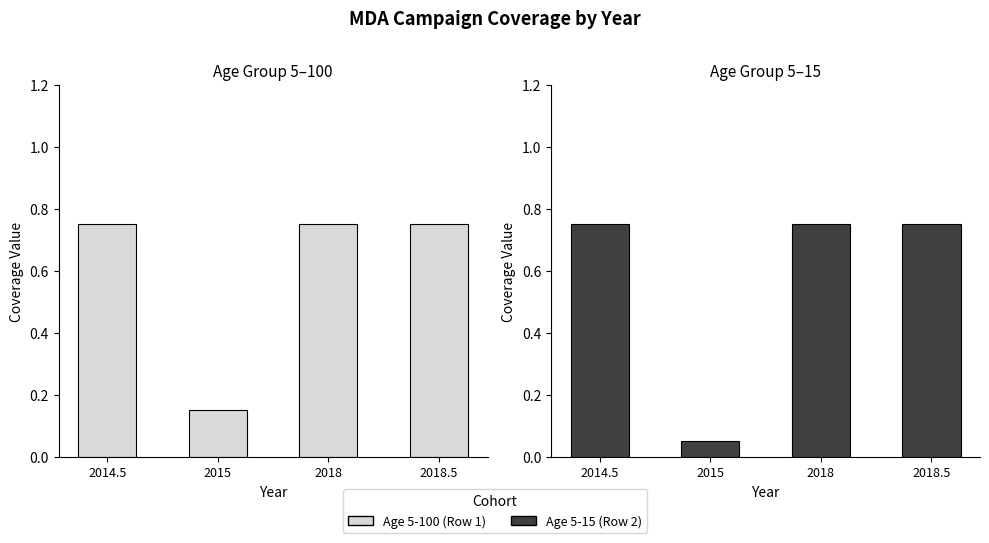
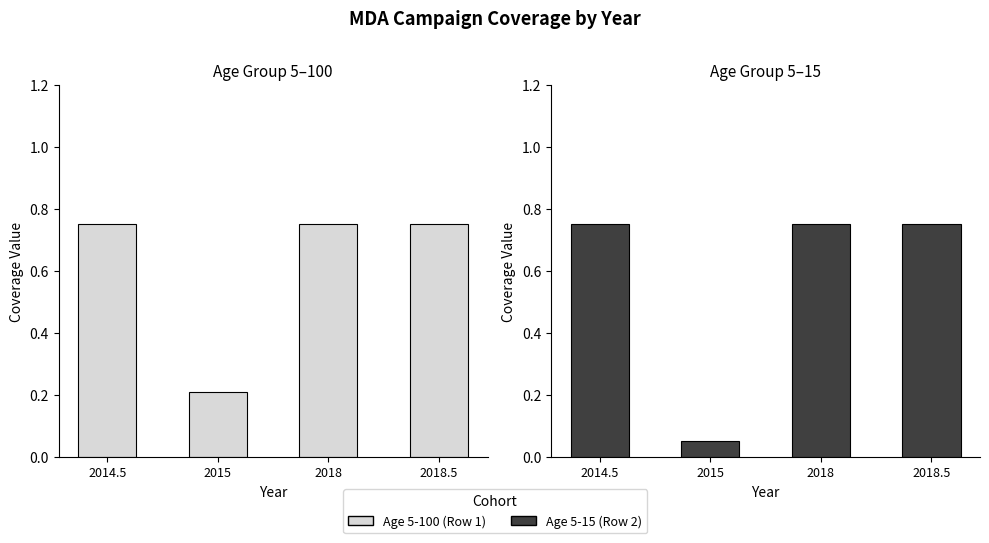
  {
    "Age Group 5–100": {
      "2014.5": 0.75,
-     "2015": 0.15,
+     "2015": 0.21,
      "2018": 0.75,
      "2018.5": 0.75
    },
    "Age Group 5–15": {
      "2014.5": 0.75,
      "2015": 0.05,
      "2018": 0.75,
      "2018.5": 0.75
    }
  }
